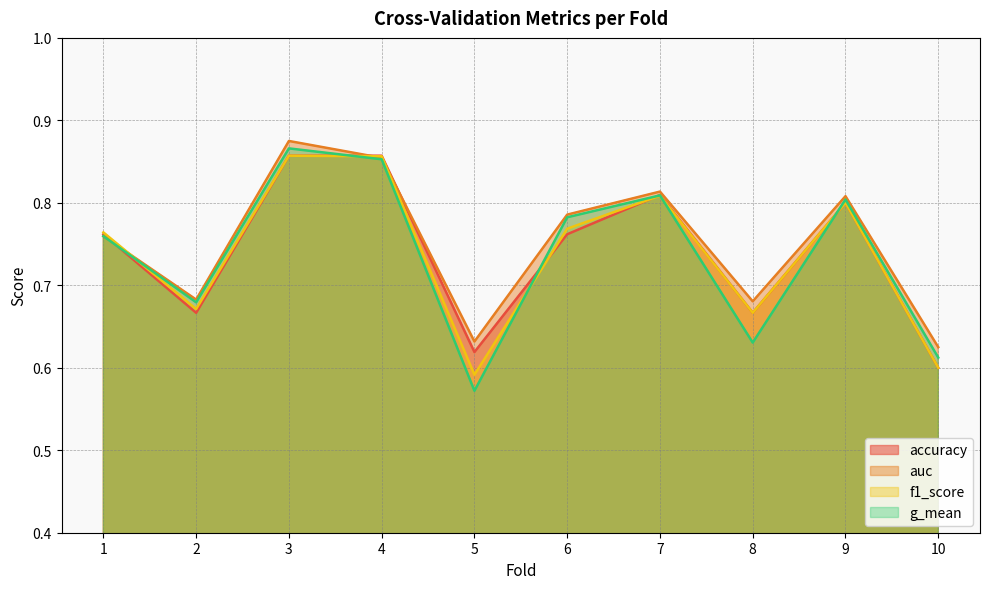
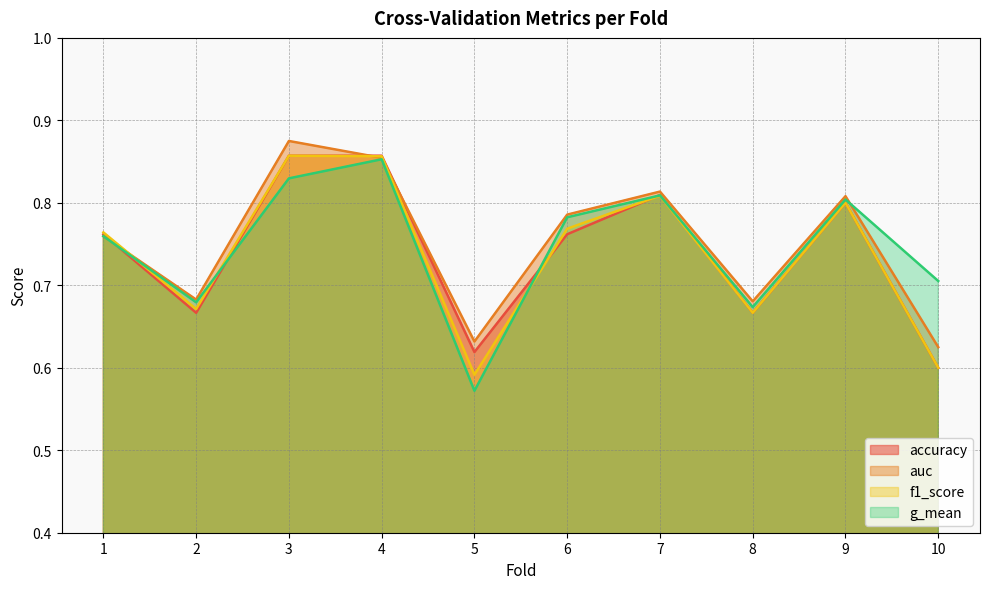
  {
    "g_mean": {
      "2": 0.68,
-     "3": 0.87,
+     "3": 0.83,
      "5": 0.57,
      "6": 0.78,
-     "8": 0.63,
+     "8": 0.67,
      "9": 0.80,
-     "10": 0.61
+     "10": 0.71
    }
  }
